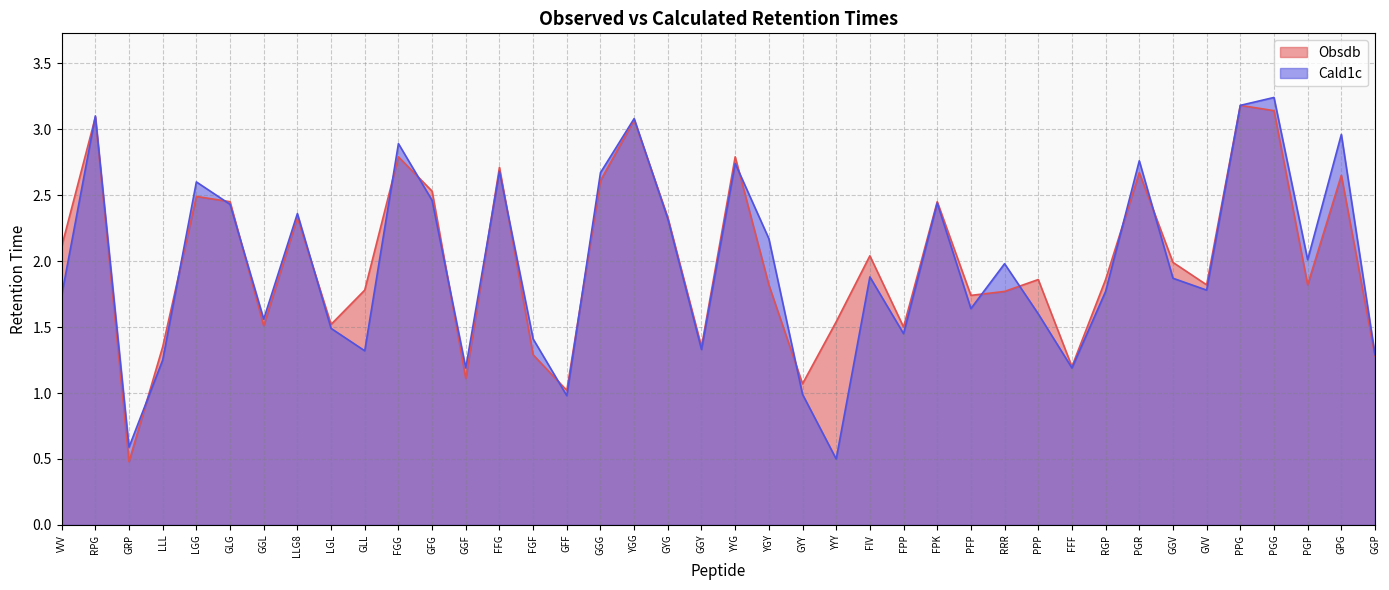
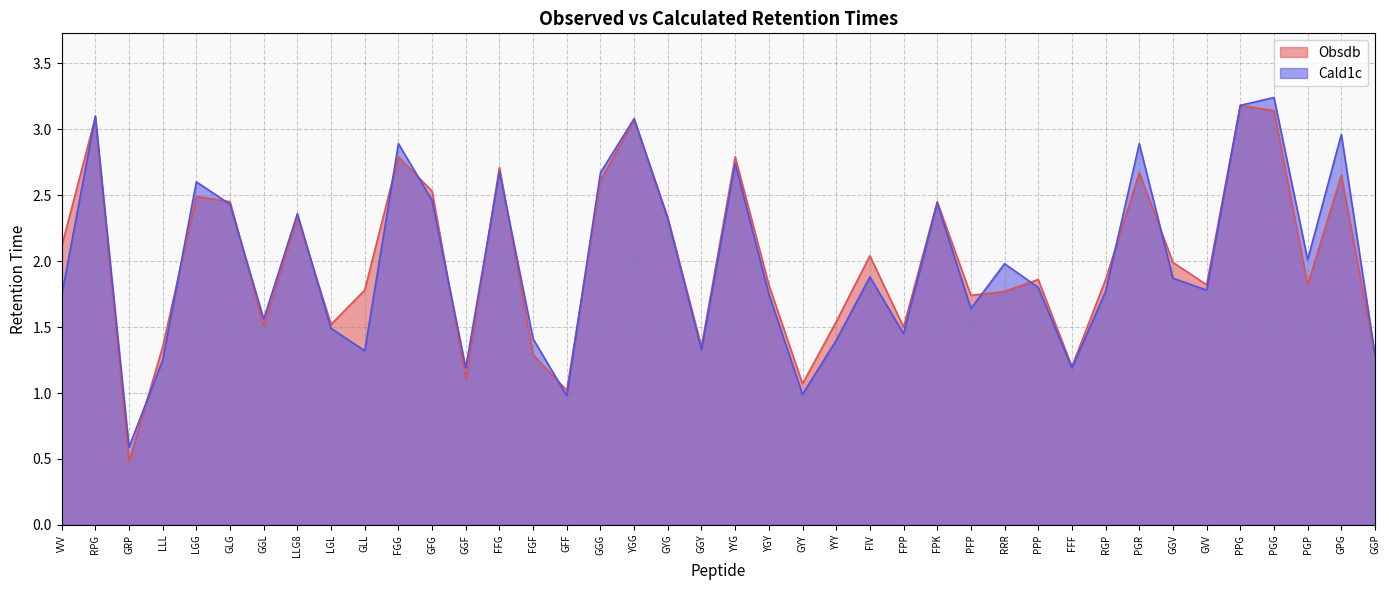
  {
    "Obsdb": {
      "VVV": 2.11,
      "GRP": 0.48,
      "LLL": 1.35,
      "LGG": 2.49,
      "GLG": 2.45,
      "GGL": 1.51,
      "LLG8": 2.33,
      "LGL": 1.52,
      "GLL": 1.78,
      "FGG": 2.79,
      "GFG": 2.53,
      "GGF": 1.11,
      "FFG": 2.71,
      "FGF": 1.29,
      "GFF": 1.02,
      "GGG": 2.61,
      "GGY": 1.35,
      "YYG": 2.79,
      "YGY": 1.82,
      "GYY": 1.07,
      "YYY": 1.54,
      "FIV": 2.04,
      "FPP": 1.50,
      "PFP": 1.74,
      "RRR": 1.77,
      "PPP": 1.86,
      "RGP": 1.86,
      "PGR": 2.67,
      "GGV": 1.99,
      "GVV": 1.82,
      "PGG": 3.14,
      "PGP": 1.82,
      "GPG": 2.65
    },
    "Cald1c": {
      "VVV": 1.74,
      "GRP": 0.59,
      "LLL": 1.25,
      "LGG": 2.60,
      "GLG": 2.43,
      "GGL": 1.56,
      "LLG8": 2.36,
      "LGL": 1.49,
      "GLL": 1.32,
      "FGG": 2.89,
      "GFG": 2.46,
      "GGF": 1.19,
      "FFG": 2.68,
      "FGF": 1.41,
      "GFF": 0.98,
      "GGG": 2.67,
      "GGY": 1.33,
      "YYG": 2.74,
-     "YGY": 2.17,
+     "YGY": 1.75,
      "GYY": 0.99,
-     "YYY": 0.5,
+     "YYY": 1.4,
      "FIV": 1.88,
      "FPP": 1.45,
      "PFP": 1.64,
      "RRR": 1.98,
-     "PPP": 1.6,
+     "PPP": 1.8,
      "RGP": 1.77,
-     "PGR": 2.76,
+     "PGR": 2.89,
      "GGV": 1.87,
      "GVV": 1.78,
      "PGG": 3.24,
      "PGP": 2.01,
      "GPG": 2.96
    }
  }
